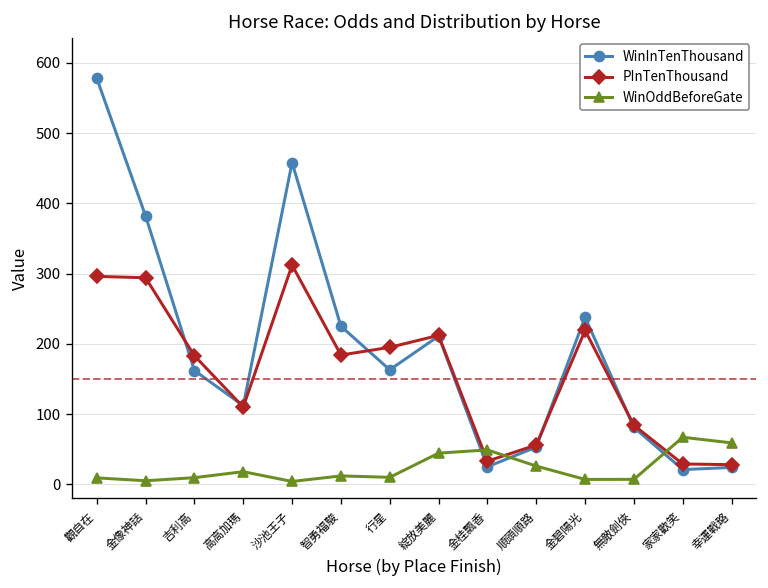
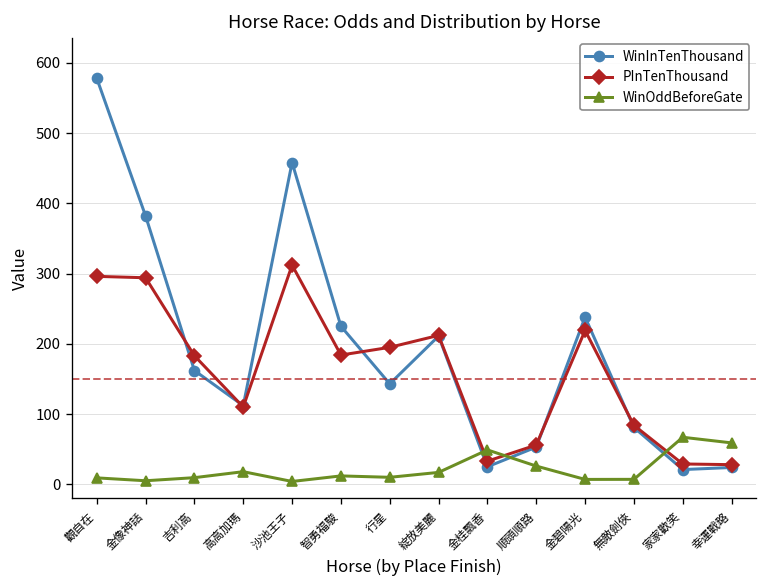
  {
    "WinInTenThousand": {
      "觀自在": 580,
      "金像神話": 380,
      "吉利高": 160,
      "沙池王子": 460,
      "智勇福駿": 230,
-     "行星": 160,
+     "行星": 140,
      "金桂飄香": 30,
      "金碧陽光": 240,
      "家家歡笑": 20
    },
    "PInTenThousand": {
      "觀自在": 300,
      "金像神話": 290,
      "吉利高": 180,
      "沙池王子": 310,
      "智勇福駿": 180,
      "行星": 200,
      "金桂飄香": 30,
      "金碧陽光": 220,
      "家家歡笑": 30
    },
    "WinOddBeforeGate": {
      "觀自在": 10,
      "金像神話": 10,
      "吉利高": 10,
      "高高加瑪": 20,
      "沙池王子": 0,
      "智勇福駿": 10,
      "行星": 10,
-     "綻放美麗": 40,
+     "綻放美麗": 20,
      "金桂飄香": 50,
      "順頭順路": 30,
      "金碧陽光": 10,
      "無敵劍俠": 10,
      "家家歡笑": 70,
      "幸運戰略": 60
    }
  }
